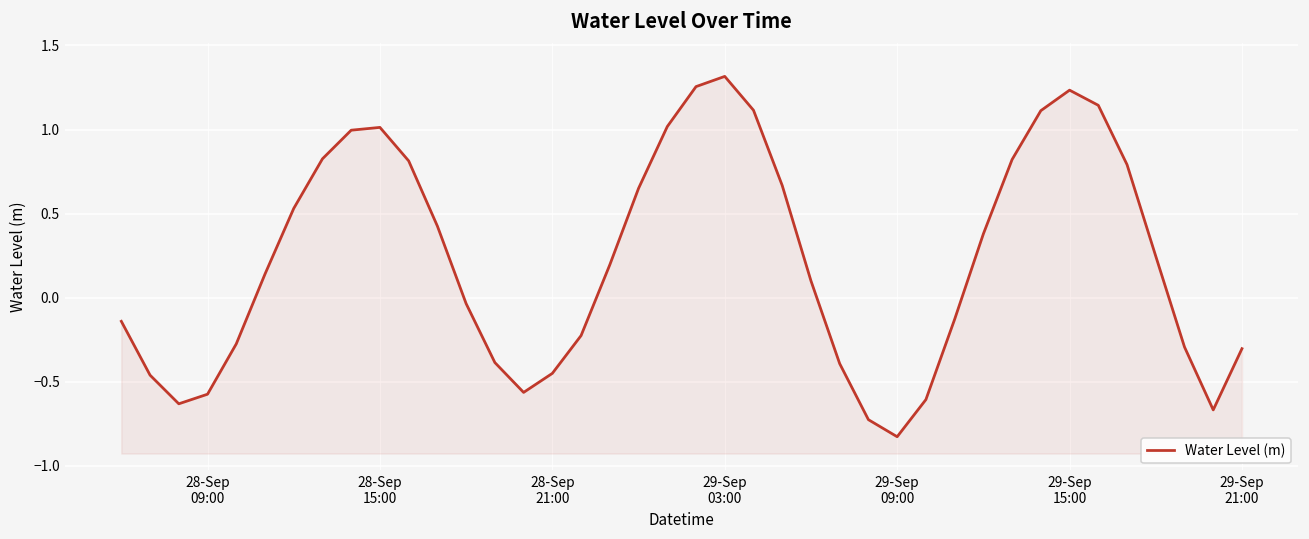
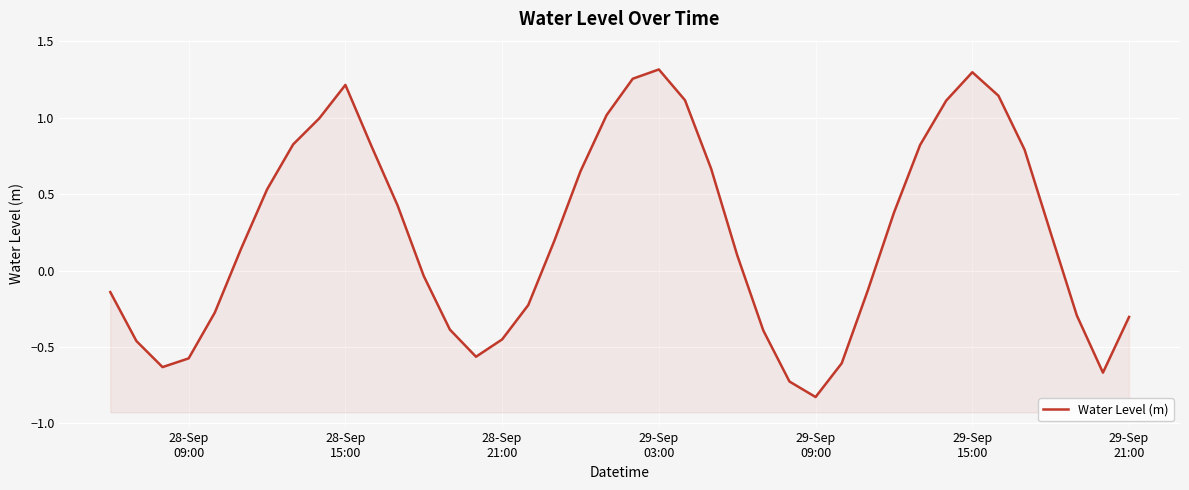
  {
    "28-Sep 09:00": -0.57,
-   "28-Sep 15:00": 1.01,
+   "28-Sep 15:00": 1.21,
    "28-Sep 21:00": -0.45,
    "29-Sep 03:00": 1.32,
    "29-Sep 09:00": -0.83,
-   "29-Sep 15:00": 1.23,
+   "29-Sep 15:00": 1.30,
    "29-Sep 21:00": -0.30
  }
